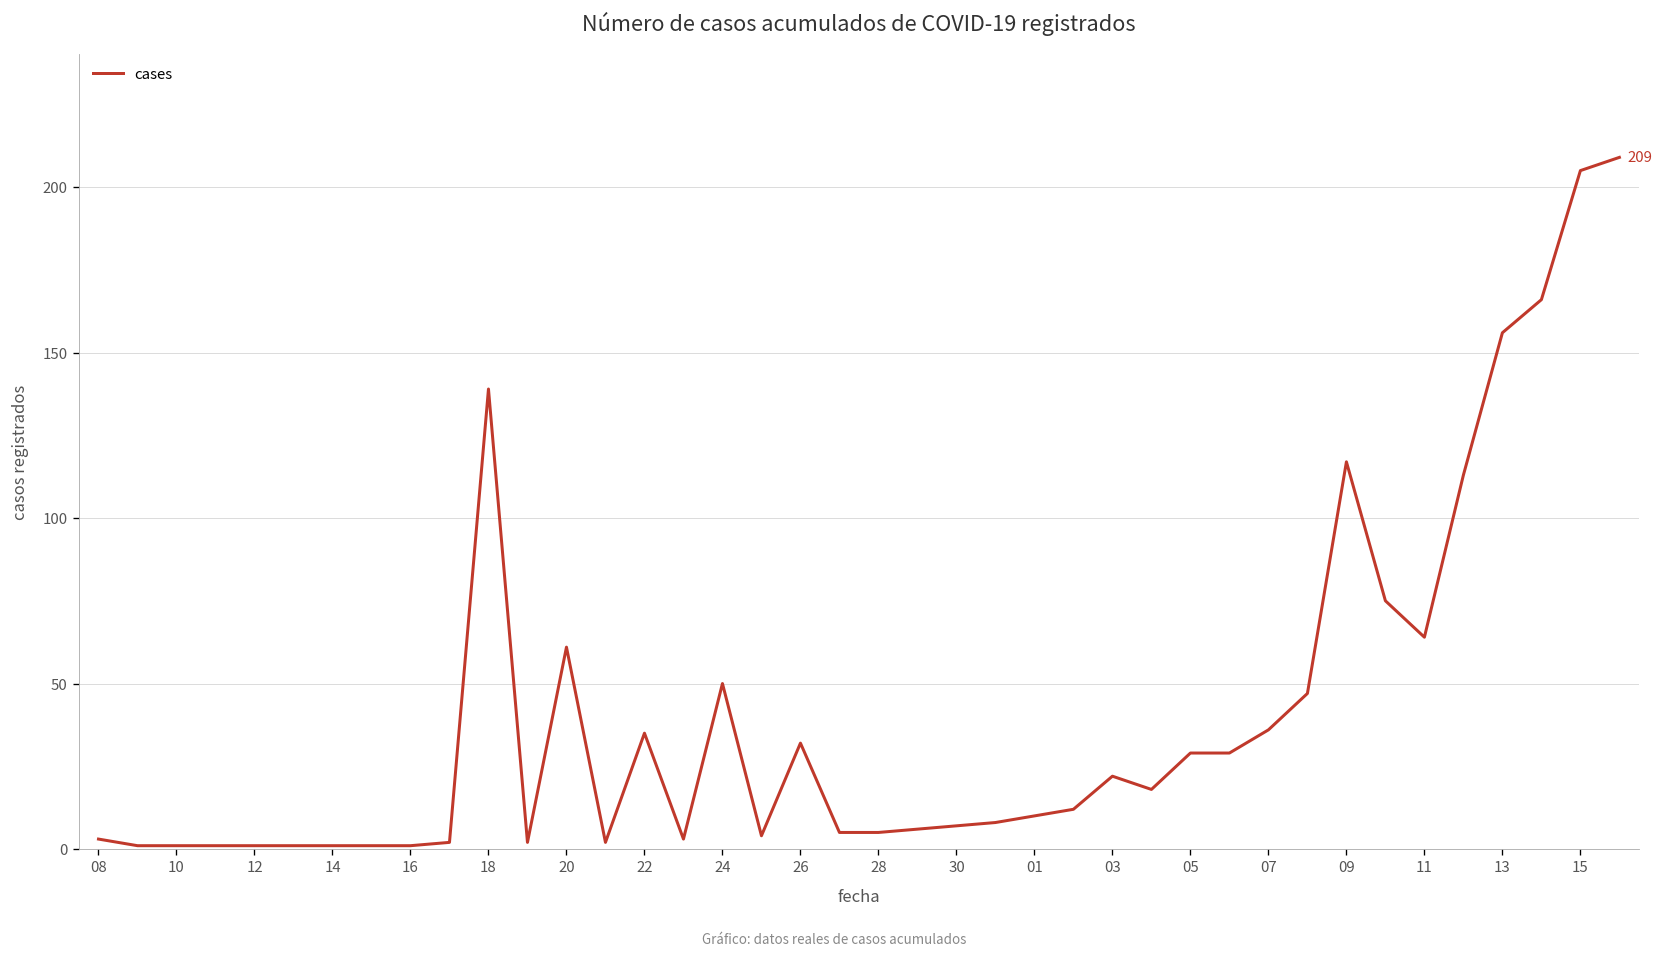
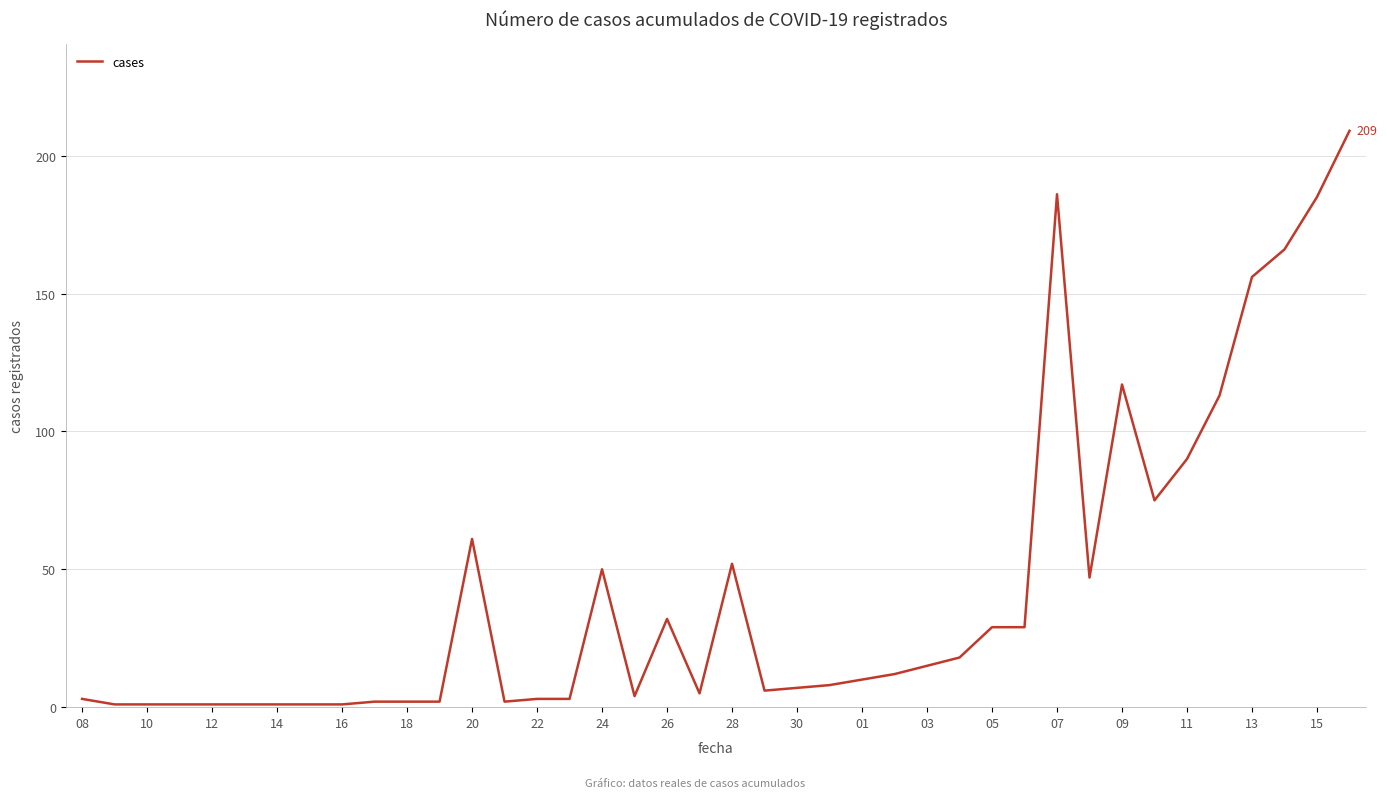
  {
    "08": 3,
    "10": 1,
    "12": 1,
    "14": 1,
    "16": 1,
-   "18": 139,
+   "18": 2,
    "20": 61,
-   "22": 35,
+   "22": 3,
    "24": 50,
    "26": 32,
-   "28": 5,
+   "28": 52,
    "30": 7,
    "01": 10,
-   "03": 22,
+   "03": 15,
    "05": 29,
-   "07": 36,
+   "07": 186,
    "09": 117,
-   "11": 64,
+   "11": 90,
    "13": 156,
-   "15": 205
+   "15": 185
  }
